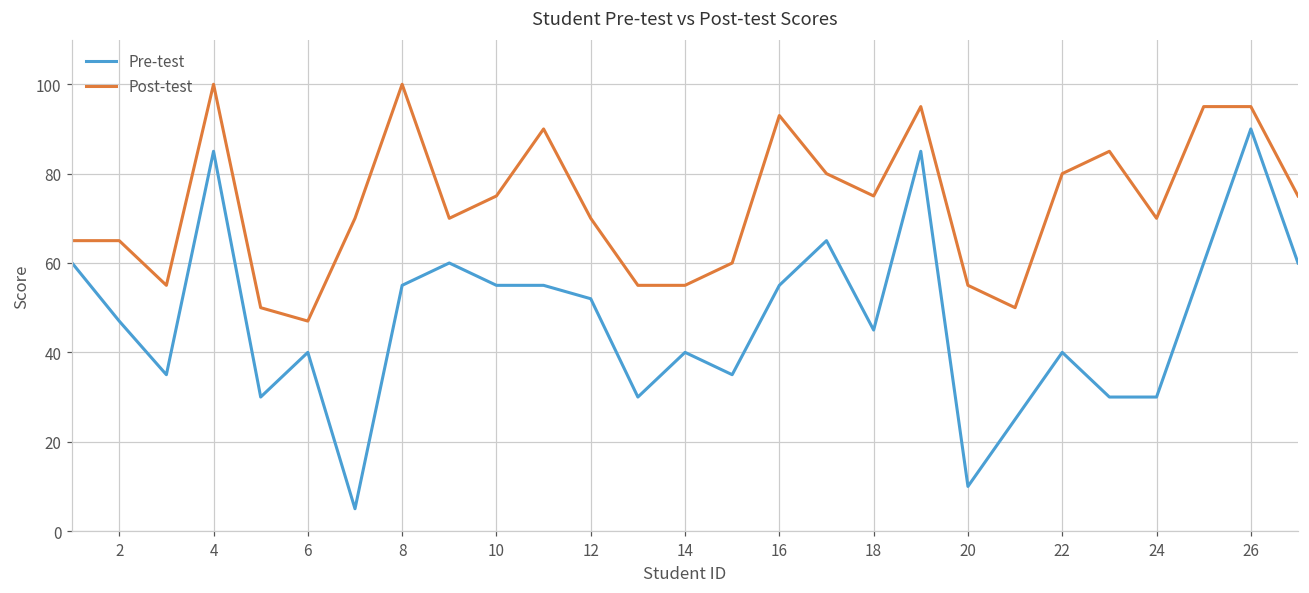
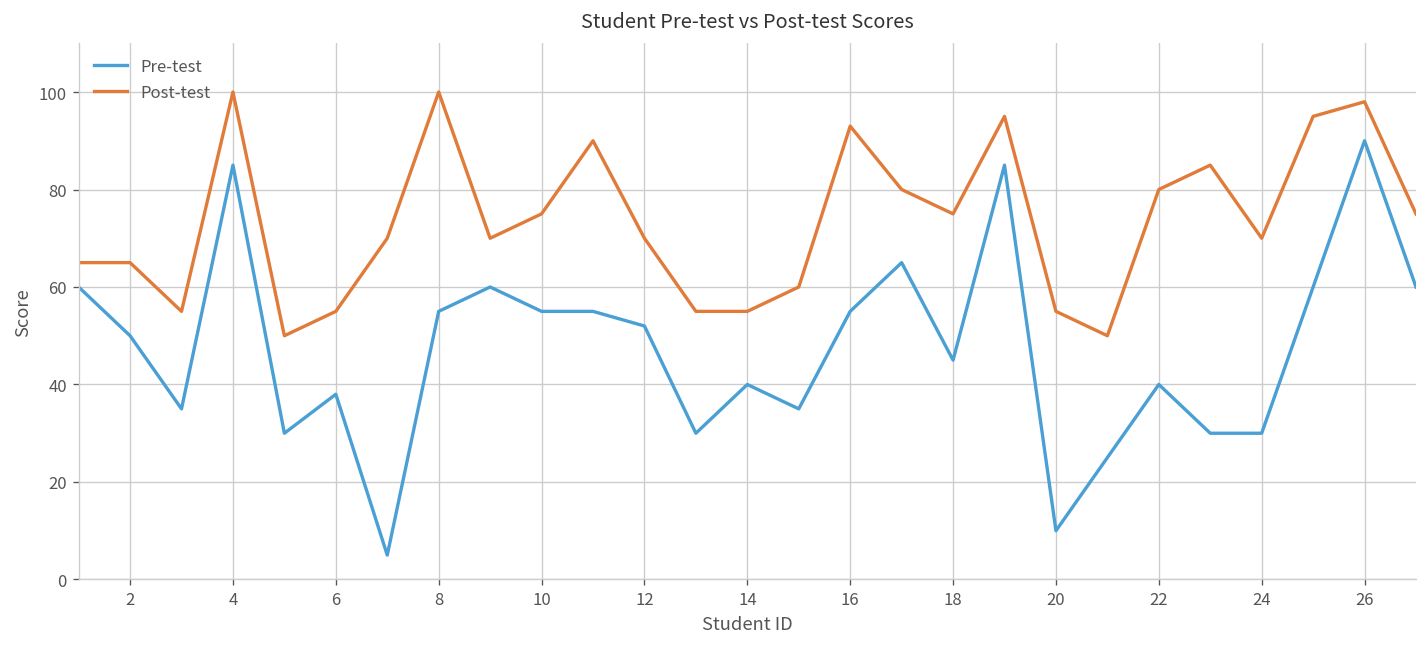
  {
    "Pre-test": {
-     "2": 47,
+     "2": 50,
      "4": 85,
-     "6": 40,
+     "6": 38,
      "8": 55,
      "10": 55,
      "12": 52,
      "14": 40,
      "16": 55,
      "18": 45,
      "20": 10,
      "22": 40,
      "24": 30,
      "26": 90
    },
    "Post-test": {
      "2": 65,
      "4": 100,
-     "6": 47,
+     "6": 55,
      "8": 100,
      "10": 75,
      "12": 70,
      "14": 55,
      "16": 93,
      "18": 75,
      "20": 55,
      "22": 80,
      "24": 70,
-     "26": 95
+     "26": 98
    }
  }
